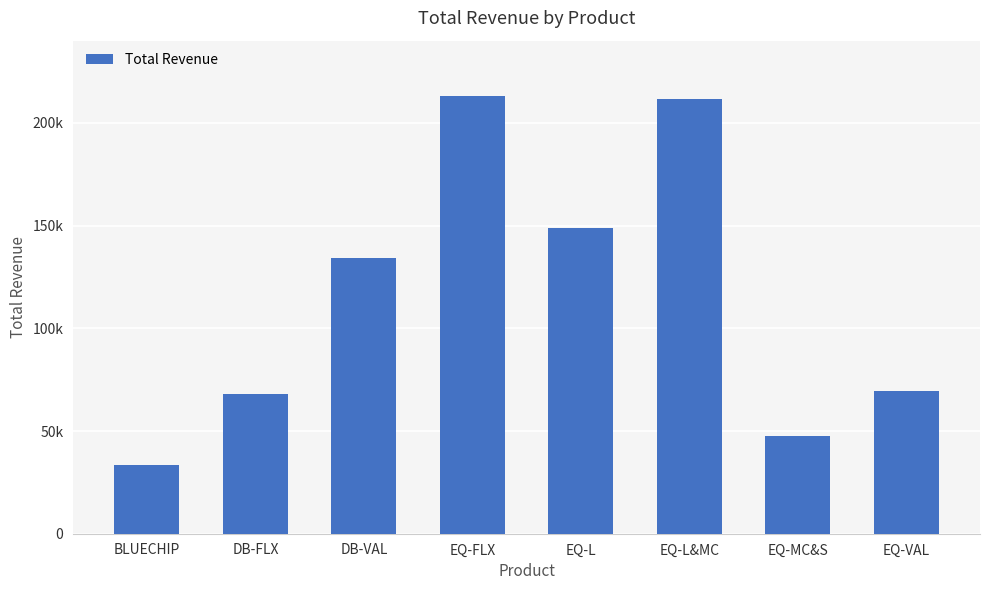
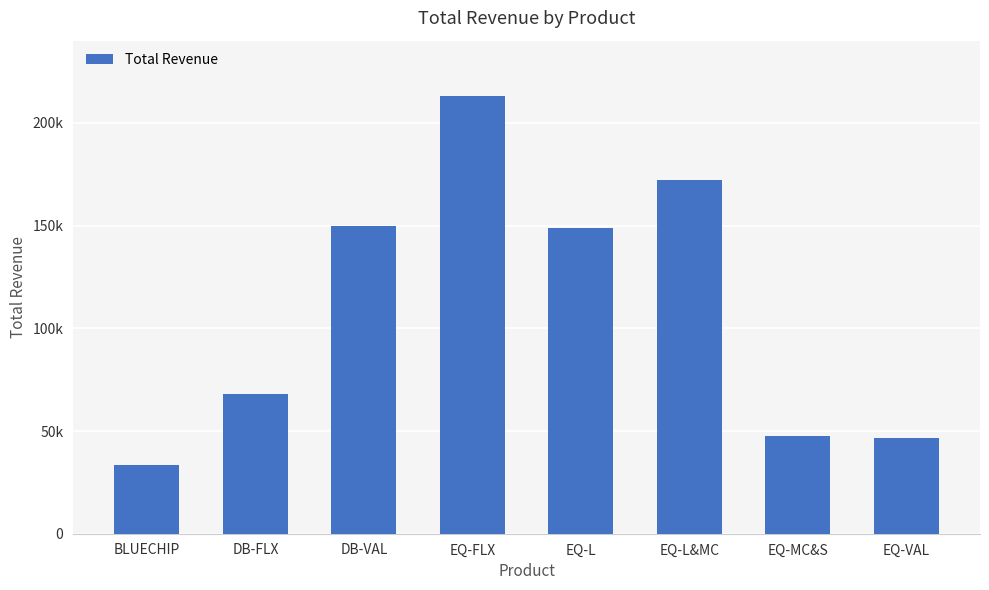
  {
    "BLUECHIP": 33000,
    "DB-FLX": 68000,
-   "DB-VAL": 134000,
+   "DB-VAL": 150000,
    "EQ-FLX": 213000,
    "EQ-L": 149000,
-   "EQ-L&MC": 212000,
+   "EQ-L&MC": 172000,
    "EQ-MC&S": 48000,
-   "EQ-VAL": 70000
+   "EQ-VAL": 47000
  }
